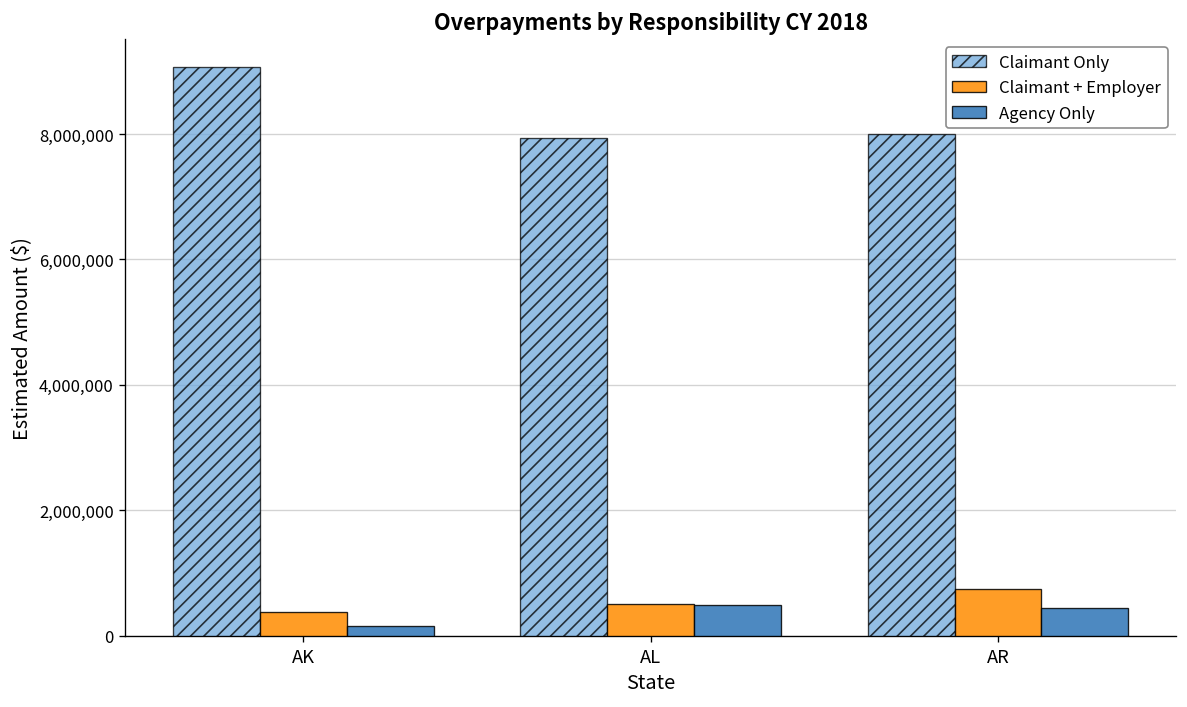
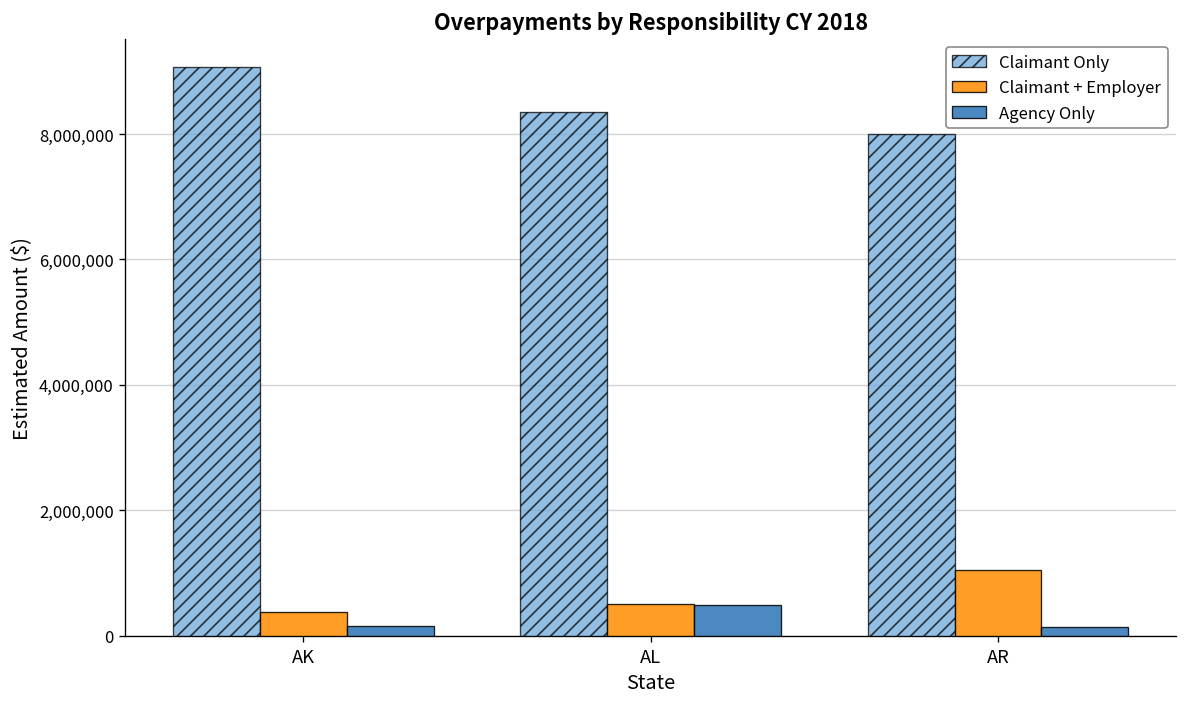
  {
    "Claimant Only": {
      "AK": "9,100,000",
-     "AL": "7,900,000",
+     "AL": "8,300,000",
      "AR": "8,000,000"
    },
    "Claimant + Employer": {
      "AK": "400,000",
      "AL": "500,000",
-     "AR": "700,000"
+     "AR": "1,000,000"
    },
    "Agency Only": {
      "AK": "200,000",
      "AL": "500,000",
-     "AR": "500,000"
+     "AR": "100,000"
    }
  }
